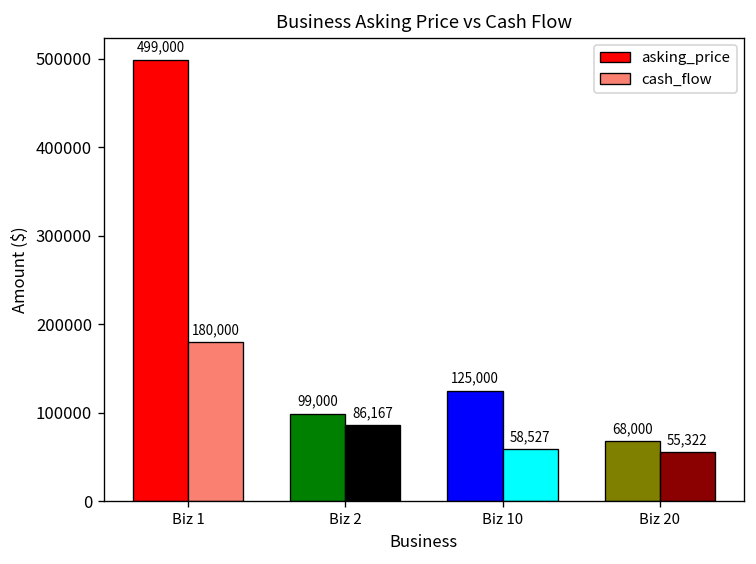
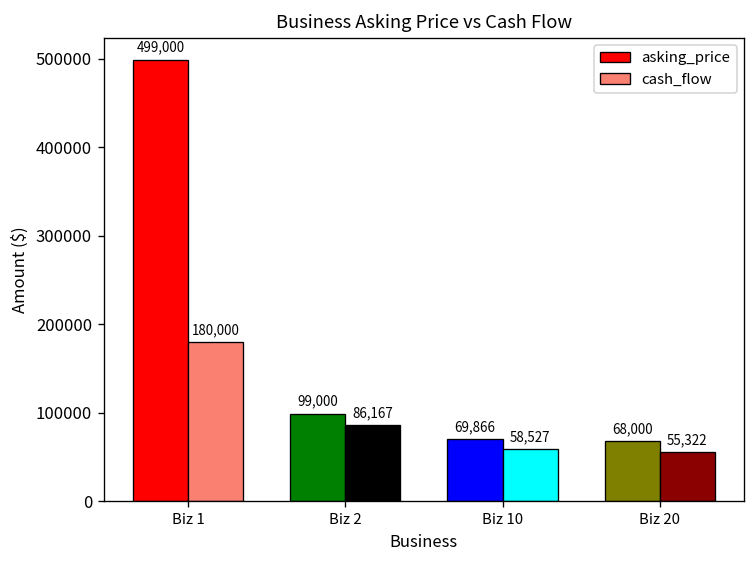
  {
    "asking_price": {
      "Biz 1": "499,000",
      "Biz 2": "99,000",
-     "Biz 10": "125,000",
+     "Biz 10": "69,866",
      "Biz 20": "68,000"
    },
    "cash_flow": {
      "Biz 1": "180,000",
      "Biz 2": "86,167",
      "Biz 10": "58,527",
      "Biz 20": "55,322"
    }
  }
